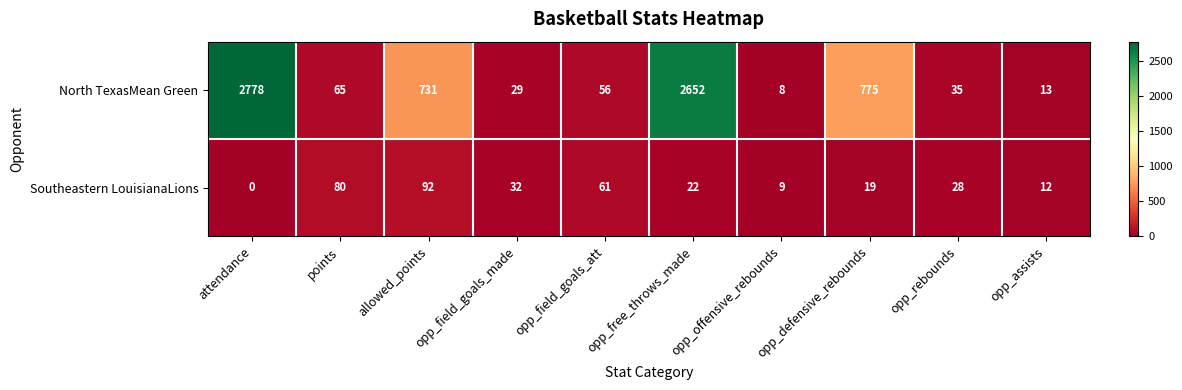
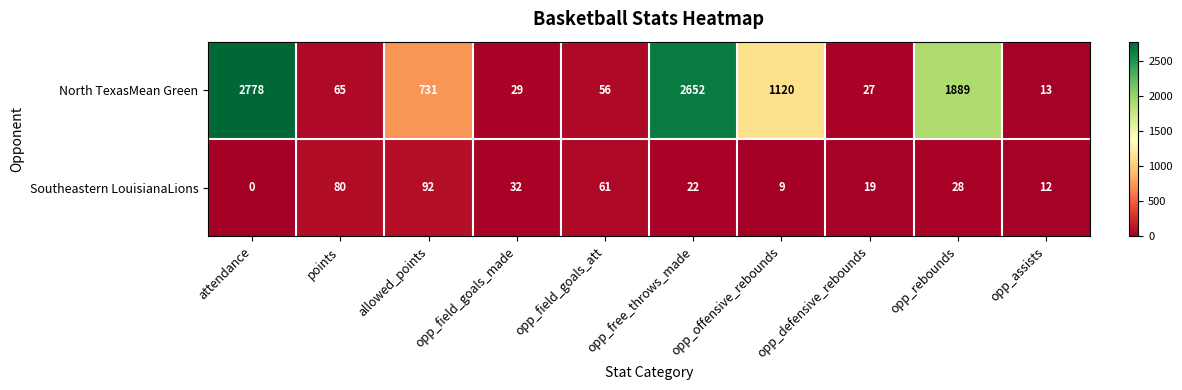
  {
    "North TexasMean Green": {
      "attendance": 2778,
      "points": 65,
      "allowed_points": 731,
      "opp_field_goals_made": 29,
      "opp_field_goals_att": 56,
      "opp_free_throws_made": 2652,
-     "opp_offensive_rebounds": 8,
-     "opp_defensive_rebounds": 775,
-     "opp_rebounds": 35,
+     "opp_offensive_rebounds": 1120,
+     "opp_defensive_rebounds": 27,
+     "opp_rebounds": 1889,
      "opp_assists": 13
    },
    "Southeastern LouisianaLions": {
      "attendance": 0,
      "points": 80,
      "allowed_points": 92,
      "opp_field_goals_made": 32,
      "opp_field_goals_att": 61,
      "opp_free_throws_made": 22,
      "opp_offensive_rebounds": 9,
      "opp_defensive_rebounds": 19,
      "opp_rebounds": 28,
      "opp_assists": 12
    }
  }
